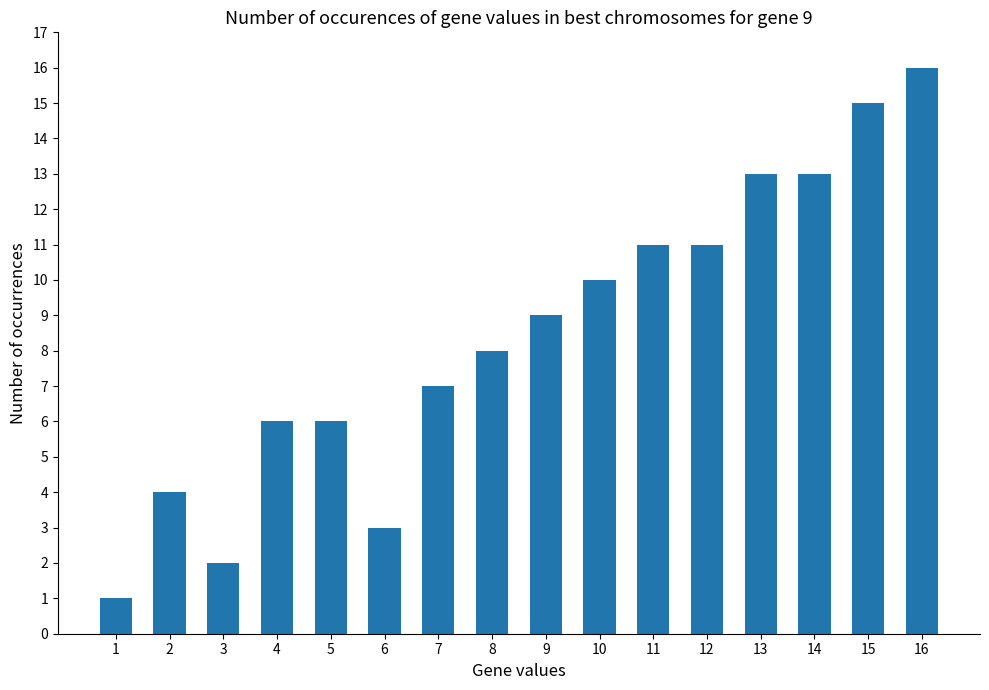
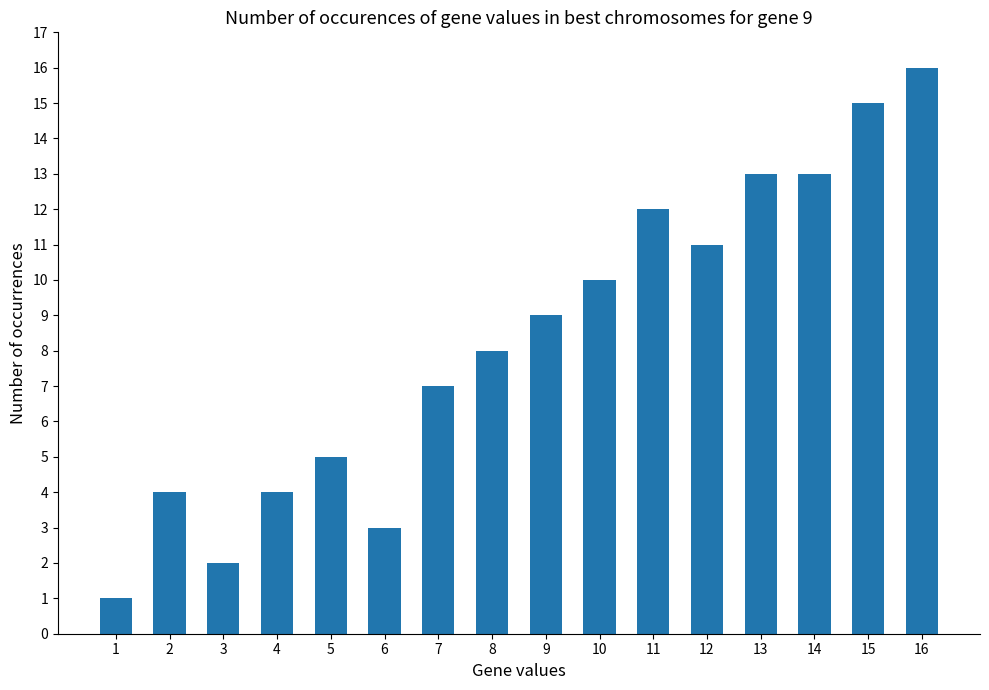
  {
    "1": 1,
    "2": 4,
    "3": 2,
-   "4": 6,
-   "5": 6,
+   "4": 4,
+   "5": 5,
    "6": 3,
    "7": 7,
    "8": 8,
    "9": 9,
    "10": 10,
-   "11": 11,
+   "11": 12,
    "12": 11,
    "13": 13,
    "14": 13,
    "15": 15,
    "16": 16
  }
